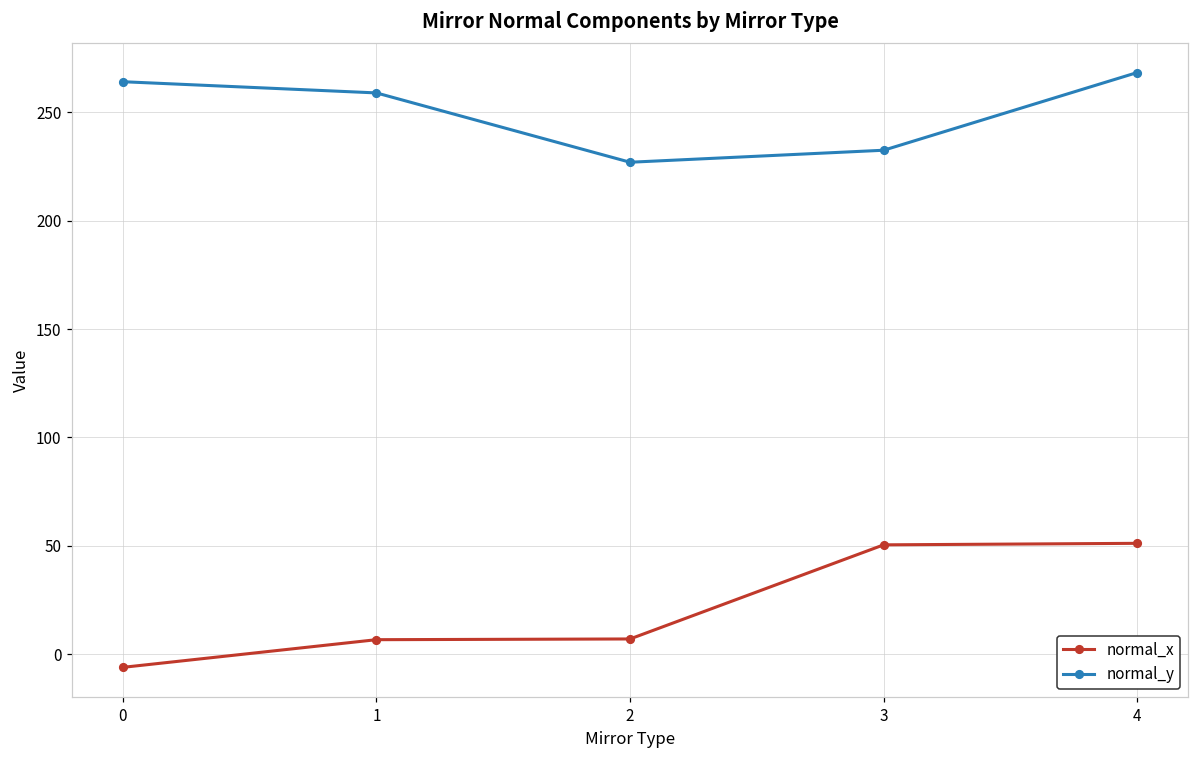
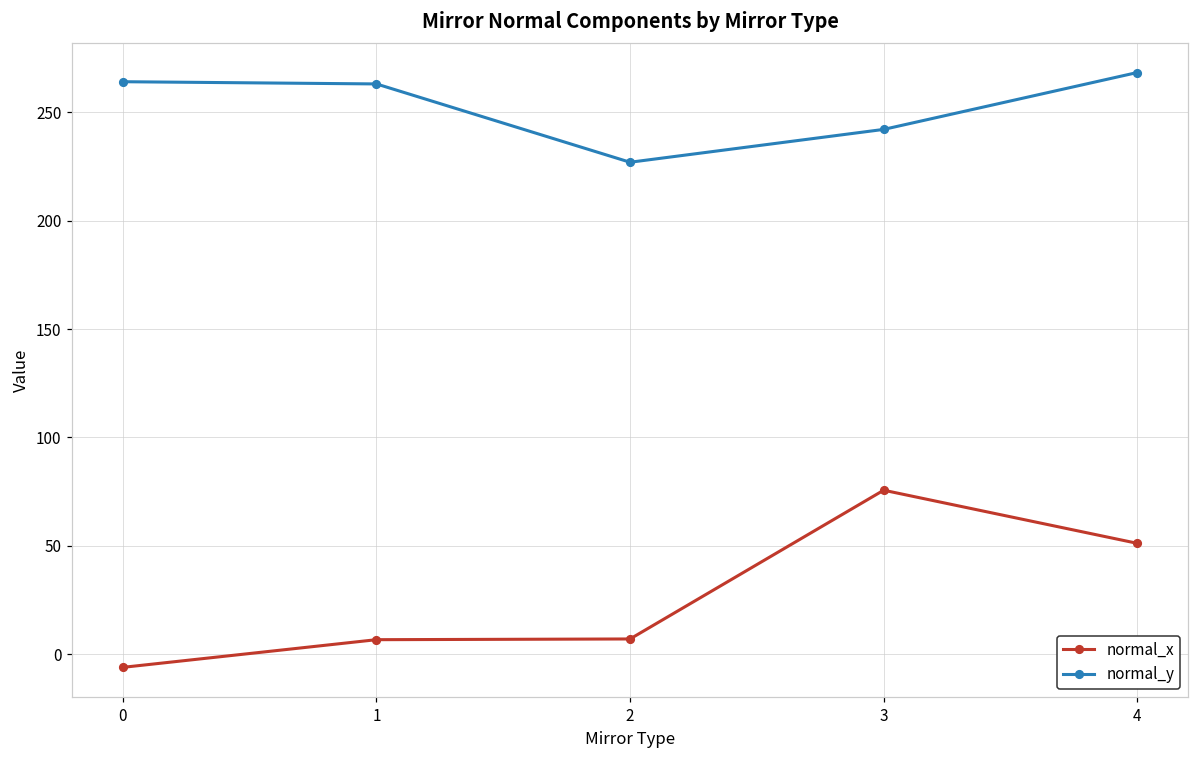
  {
    "normal_x": {
      "0": -6,
      "1": 7,
      "2": 7,
-     "3": 50,
+     "3": 76,
      "4": 51
    },
    "normal_y": {
      "0": 264,
-     "1": 259,
+     "1": 263,
      "2": 227,
-     "3": 232,
+     "3": 242,
      "4": 268
    }
  }
